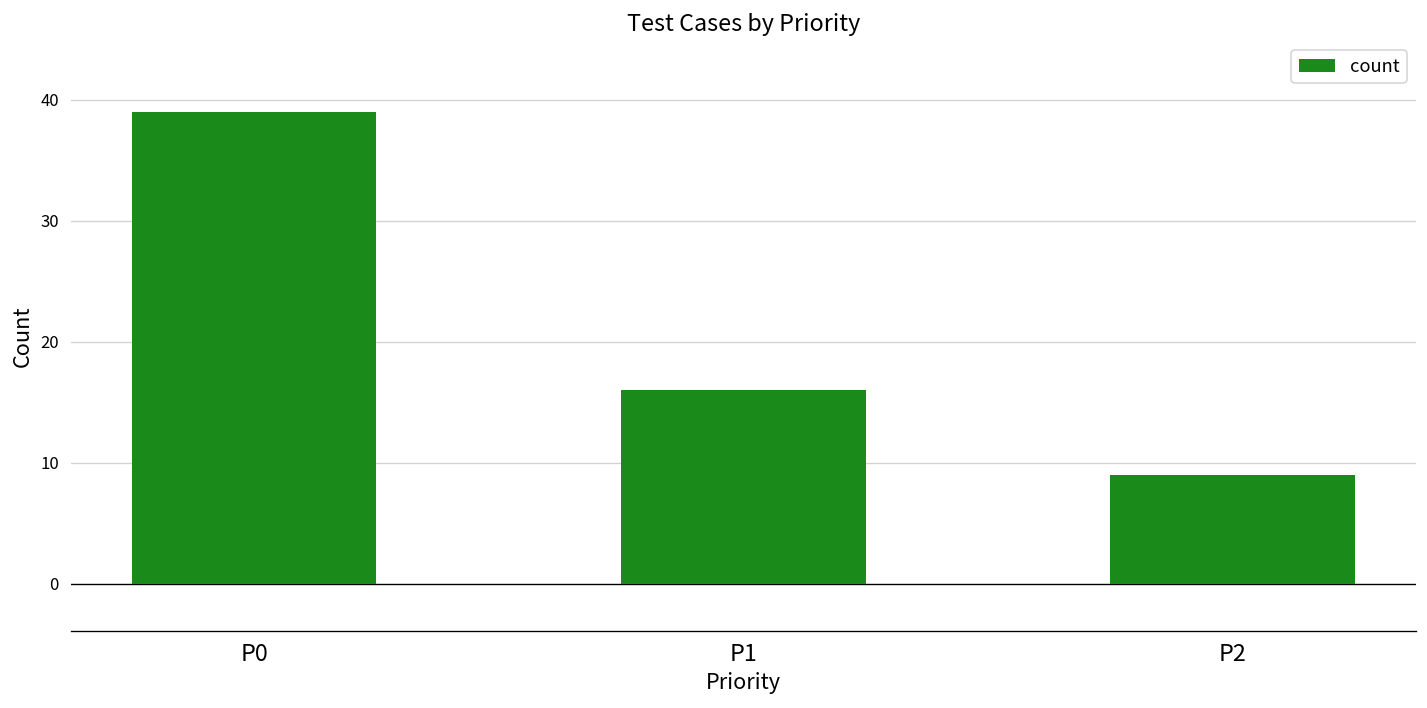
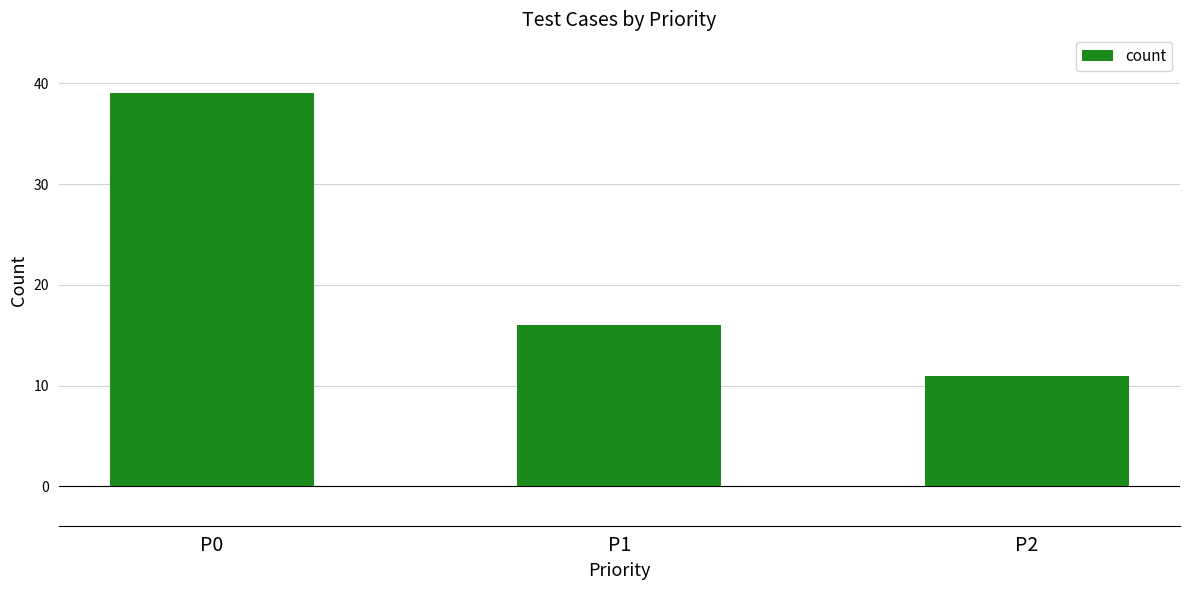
  {
    "P0": 39,
    "P1": 16,
-   "P2": 9
+   "P2": 11
  }
